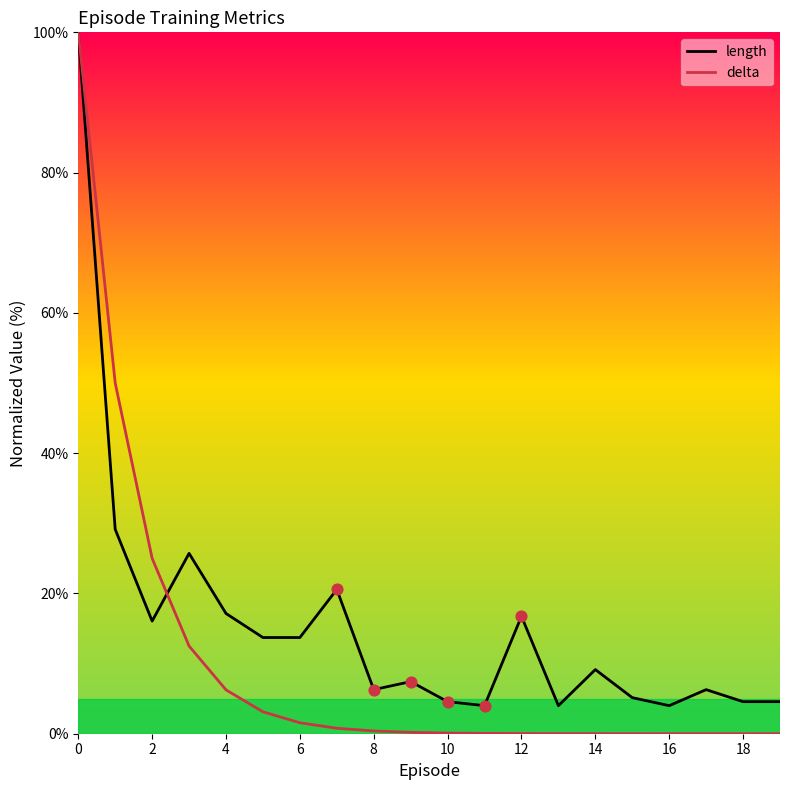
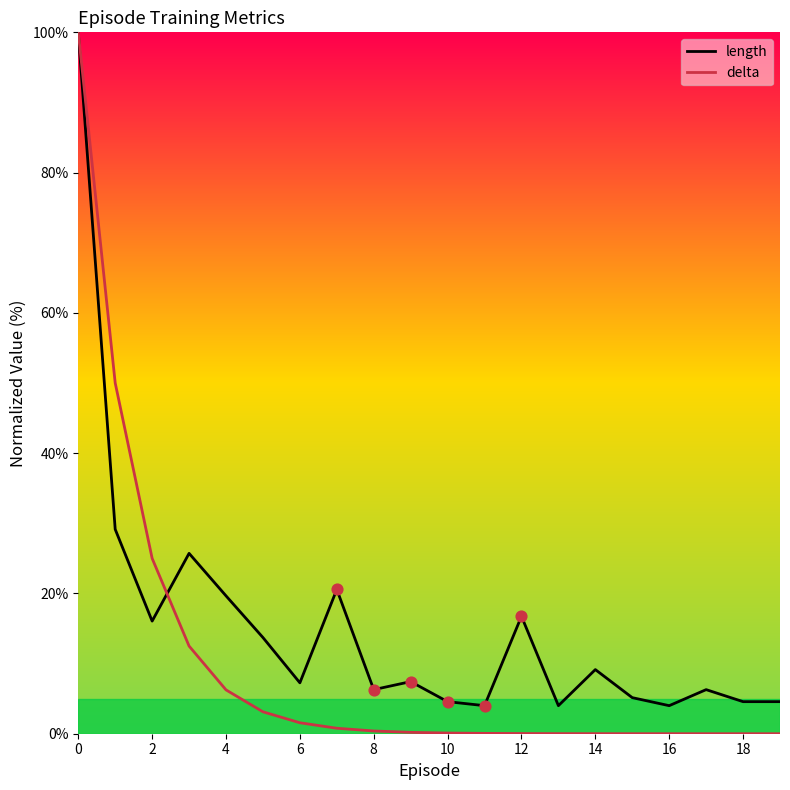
  {
    "length": {
      "2": "16%",
-     "4": "17%",
-     "6": "14%",
+     "4": "20%",
+     "6": "7%",
      "14": "9%"
    }
  }
